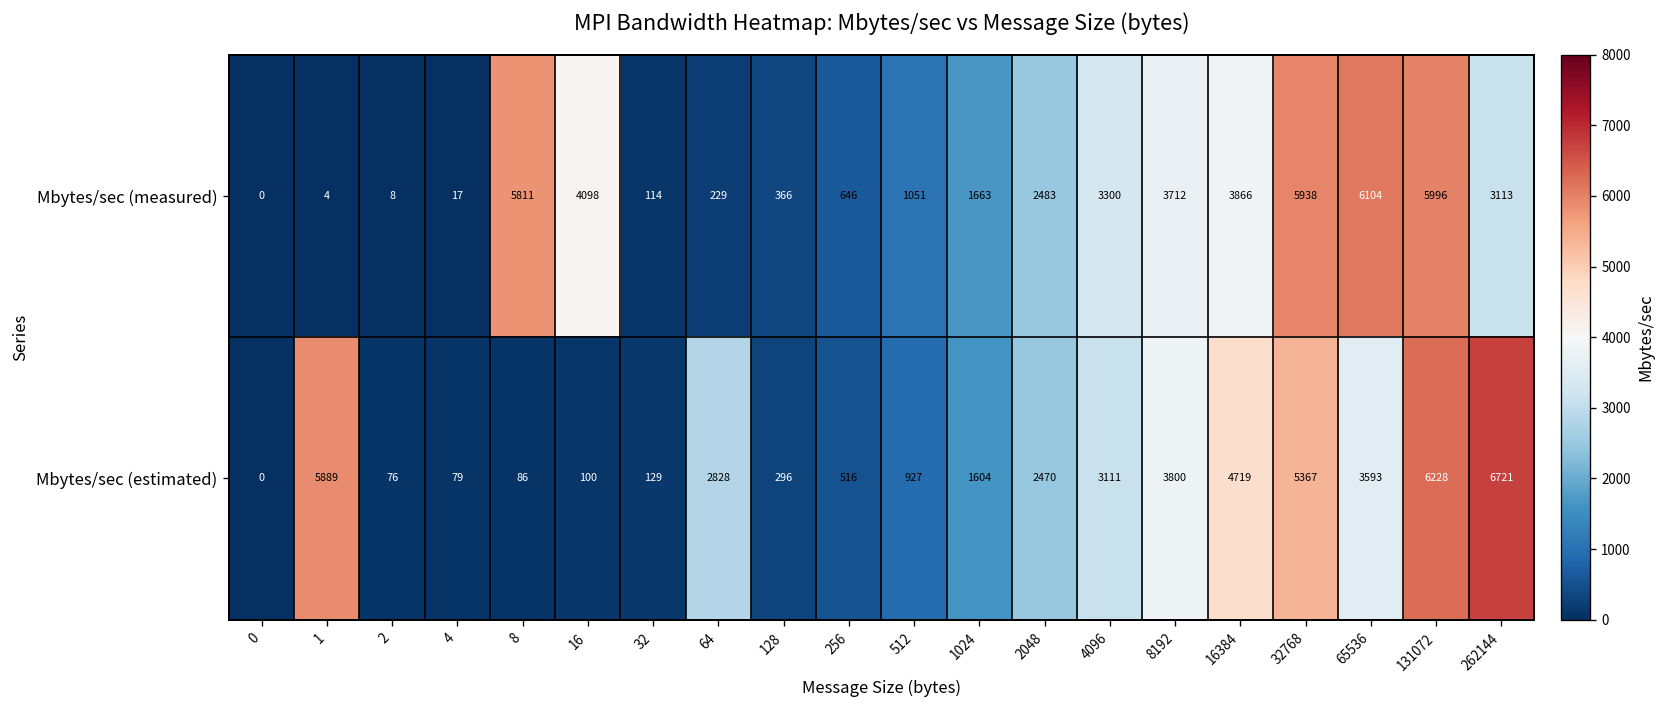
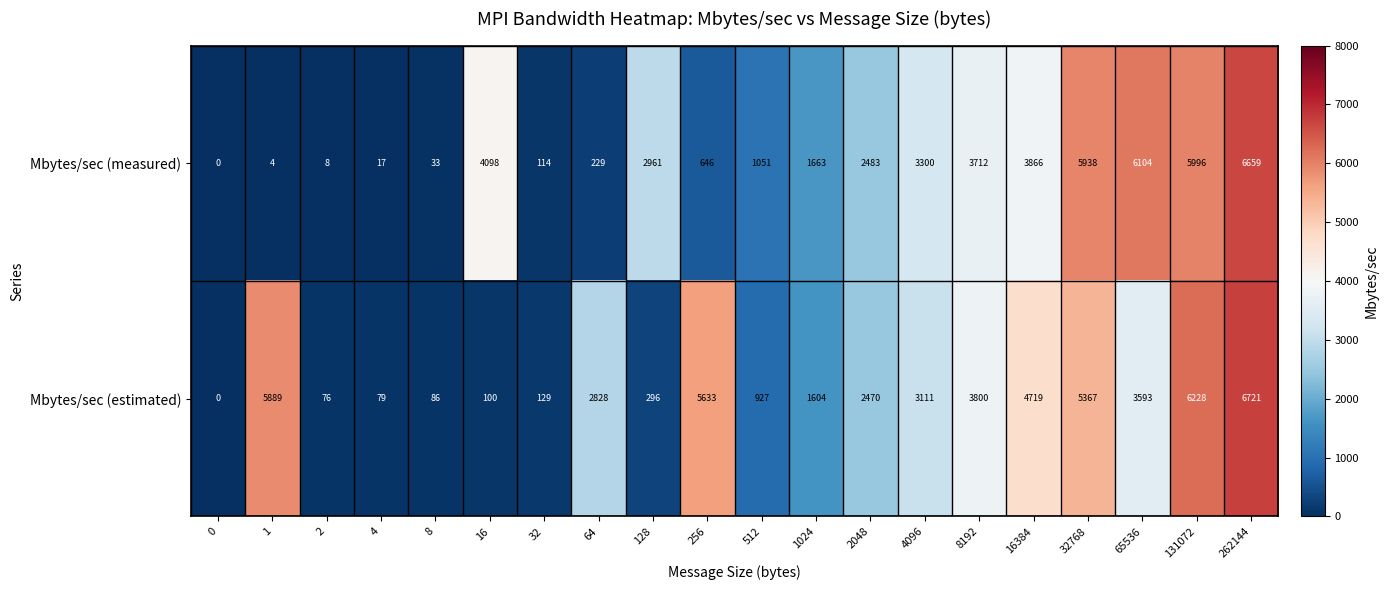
  {
    "Mbytes/sec (measured)": {
      "0": 0,
      "1": 4,
      "2": 8,
      "4": 17,
-     "8": 5811,
+     "8": 33,
      "16": 4098,
      "32": 114,
      "64": 229,
-     "128": 366,
+     "128": 2961,
      "256": 646,
      "512": 1051,
      "1024": 1663,
      "2048": 2483,
      "4096": 3300,
      "8192": 3712,
      "16384": 3866,
      "32768": 5938,
      "65536": 6104,
      "131072": 5996,
-     "262144": 3113
+     "262144": 6659
    },
    "Mbytes/sec (estimated)": {
      "0": 0,
      "1": 5889,
      "2": 76,
      "4": 79,
      "8": 86,
      "16": 100,
      "32": 129,
      "64": 2828,
      "128": 296,
-     "256": 516,
+     "256": 5633,
      "512": 927,
      "1024": 1604,
      "2048": 2470,
      "4096": 3111,
      "8192": 3800,
      "16384": 4719,
      "32768": 5367,
      "65536": 3593,
      "131072": 6228,
      "262144": 6721
    }
  }
